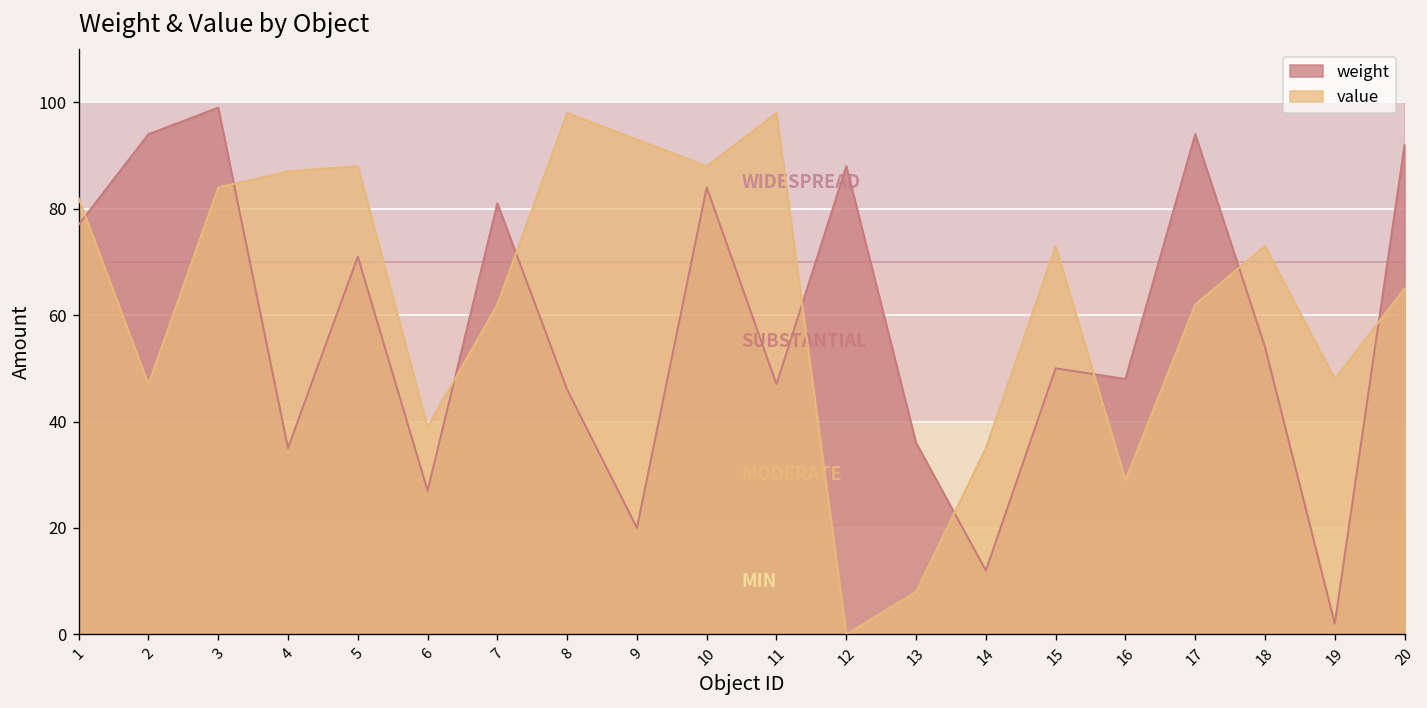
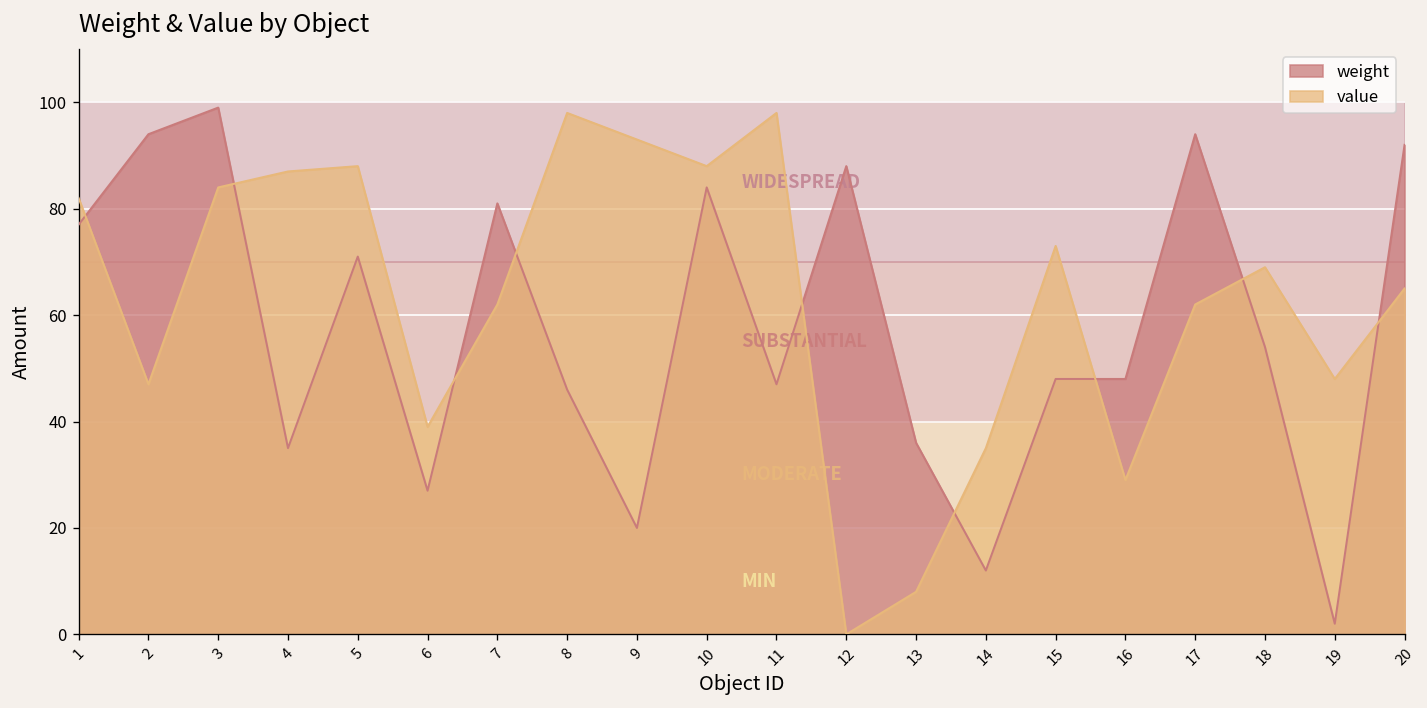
  {
    "weight": {
      "1": 77,
      "2": 94,
      "3": 99,
      "4": 35,
      "5": 71,
      "6": 27,
      "7": 81,
      "8": 46,
      "9": 20,
      "10": 84,
      "11": 47,
      "12": 88,
      "13": 36,
      "14": 12,
-     "15": 50,
+     "15": 48,
      "16": 48,
      "17": 94,
      "18": 54,
      "19": 2,
      "20": 92
    },
    "value": {
      "1": 82,
      "2": 47,
      "3": 84,
      "4": 87,
      "5": 88,
      "6": 39,
      "7": 62,
      "8": 98,
      "9": 93,
      "10": 88,
      "11": 98,
      "12": 0,
      "13": 8,
      "14": 35,
      "15": 73,
      "16": 29,
      "17": 62,
-     "18": 73,
+     "18": 69,
      "19": 48,
      "20": 65
    }
  }
